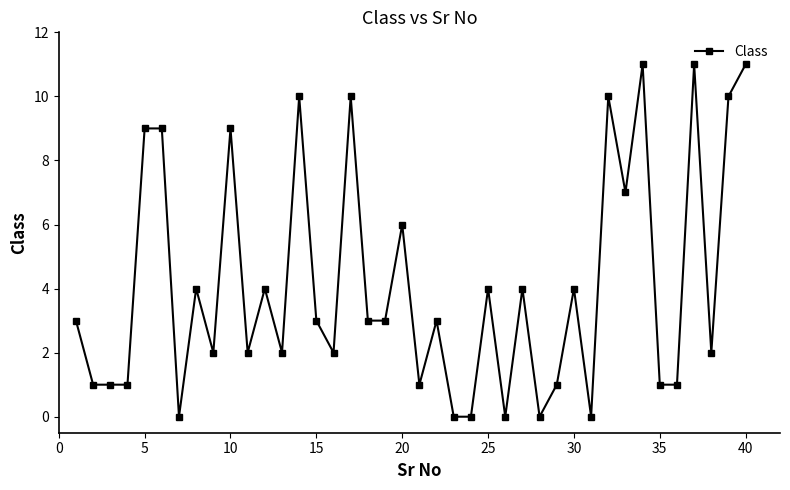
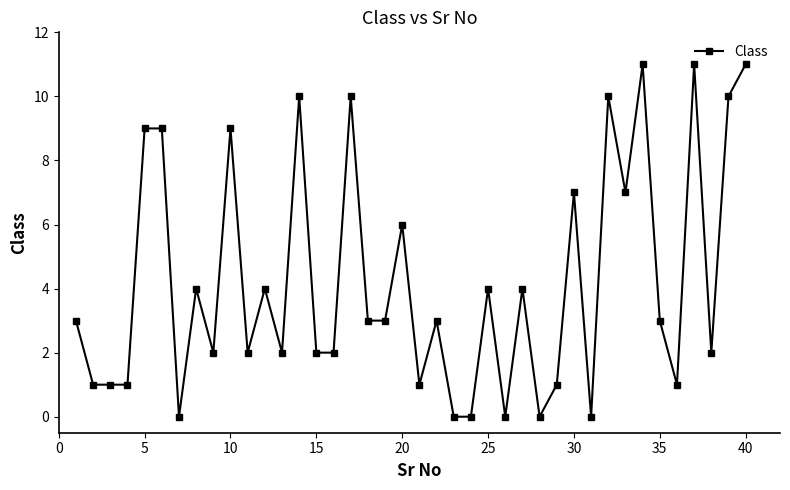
  {
    "5": 9,
    "10": 9,
-   "15": 3,
+   "15": 2,
    "20": 6,
    "25": 4,
-   "30": 4,
-   "35": 1,
+   "30": 7,
+   "35": 3,
    "40": 11
  }
